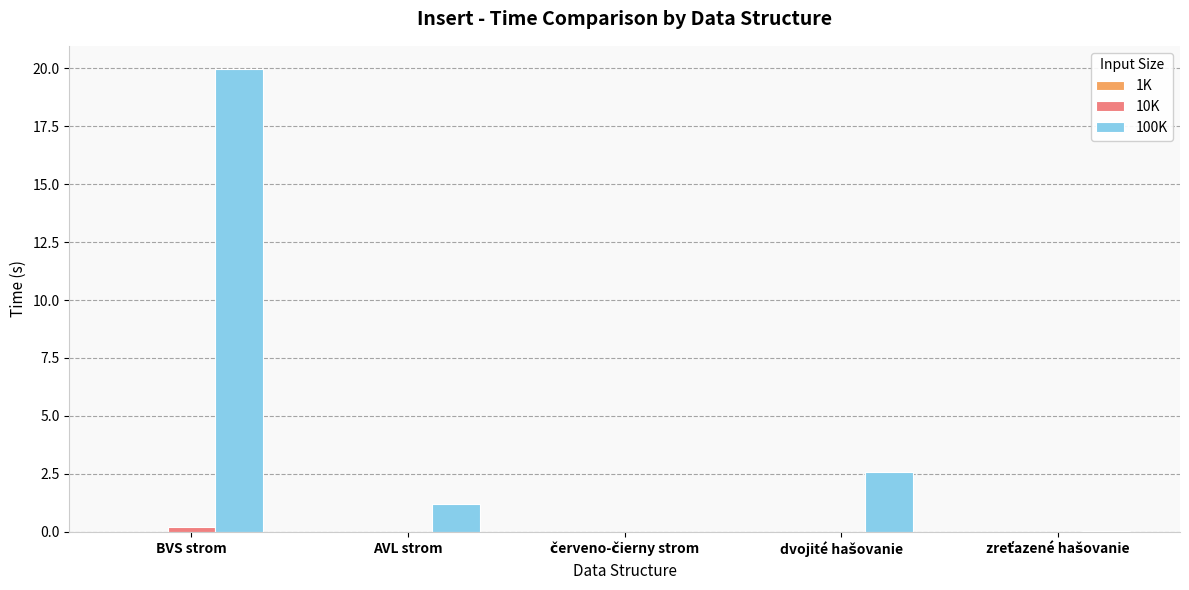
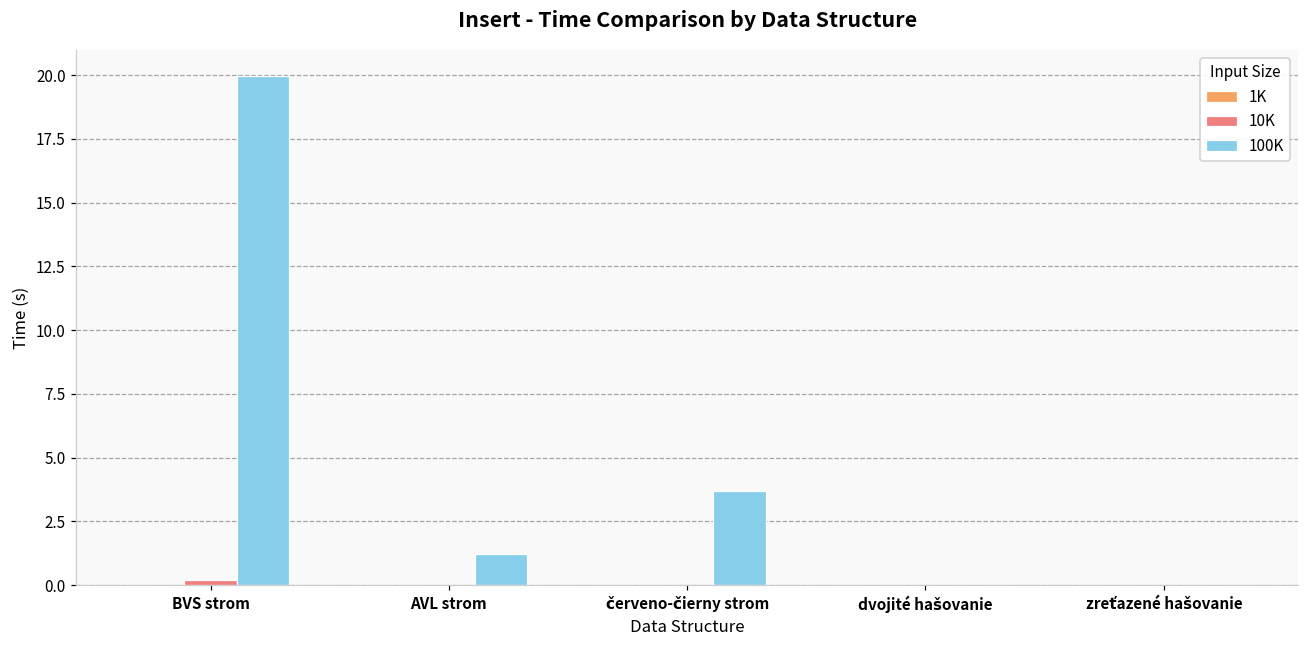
  {
    "100K": {
      "BVS strom": 20.0,
      "AVL strom": 1.2,
-     "červeno-čierny strom": 0.0,
-     "dvojité hašovanie": 2.6
+     "červeno-čierny strom": 3.7,
+     "dvojité hašovanie": 0.0
    }
  }
